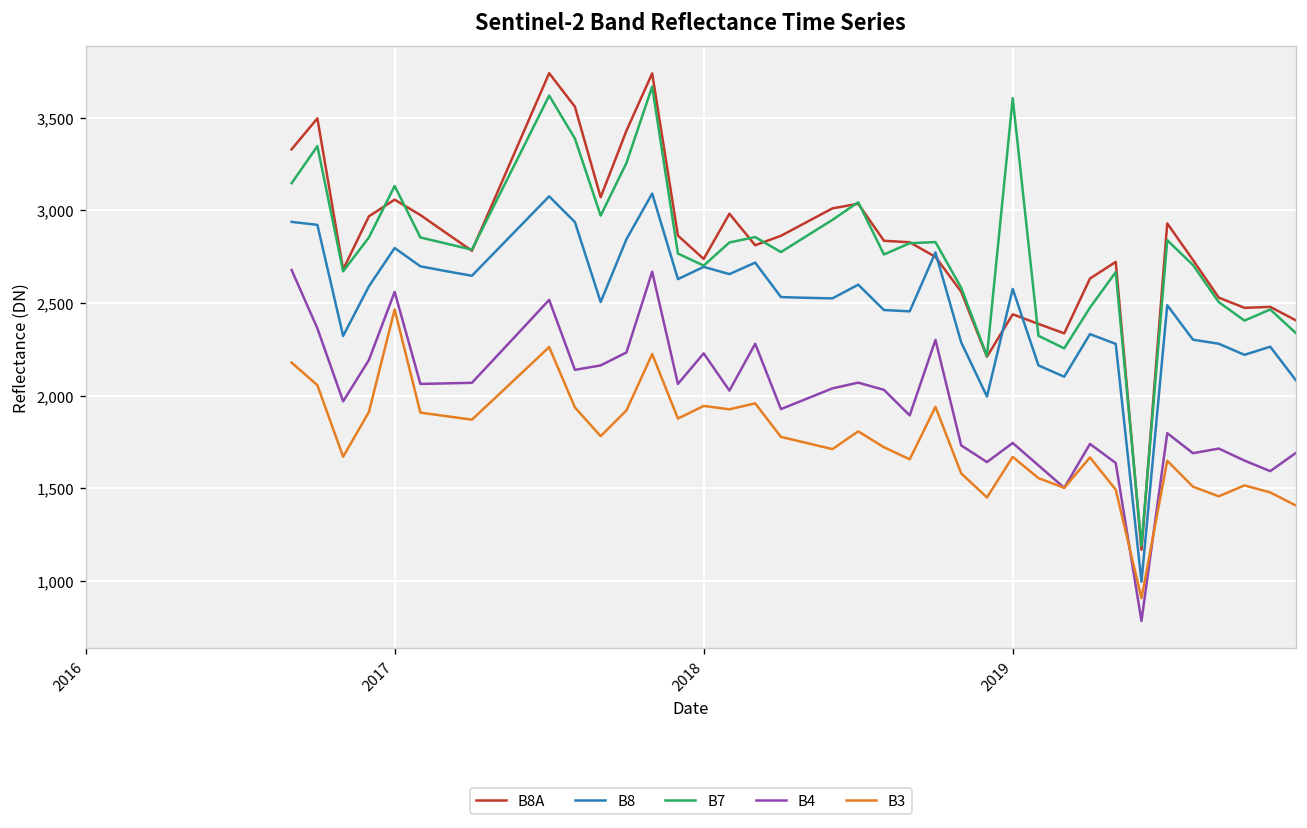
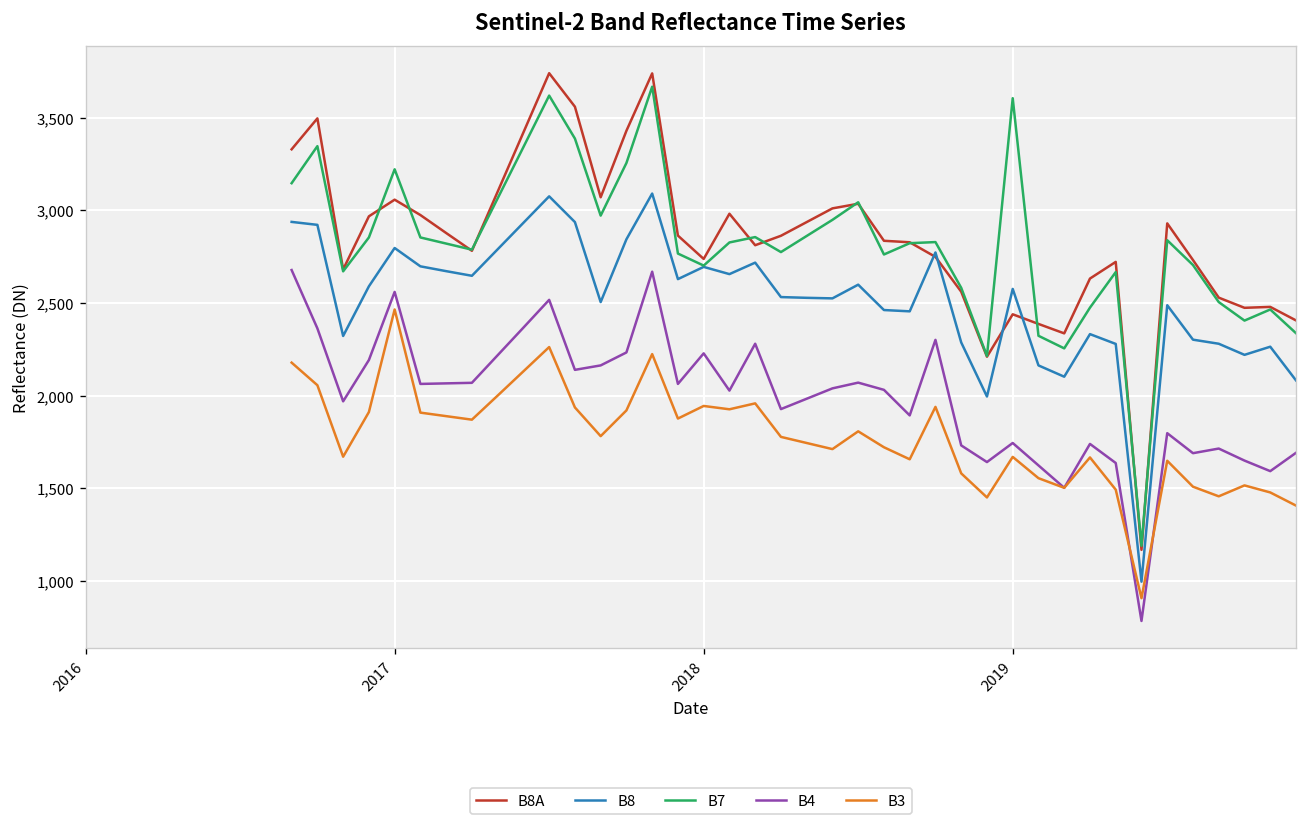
  {
    "B8A": {
      "2017": "3,060",
      "2018": "2,740",
      "2019": "2,440"
    },
    "B8": {
      "2017": "2,800",
      "2019": "2,580"
    },
    "B7": {
-     "2017": "3,130",
+     "2017": "3,220",
      "2019": "3,610"
    },
    "B4": {
      "2017": "2,560",
      "2018": "2,230",
      "2019": "1,740"
    },
    "B3": {
      "2017": "2,470",
      "2018": "1,940",
      "2019": "1,670"
    }
  }
